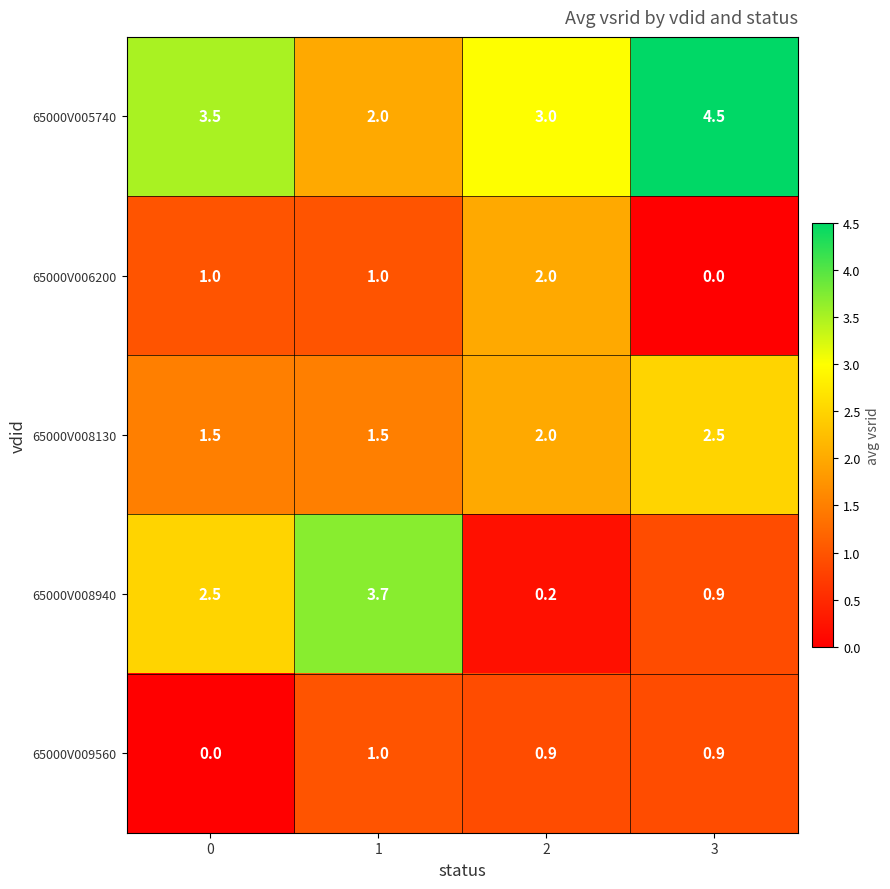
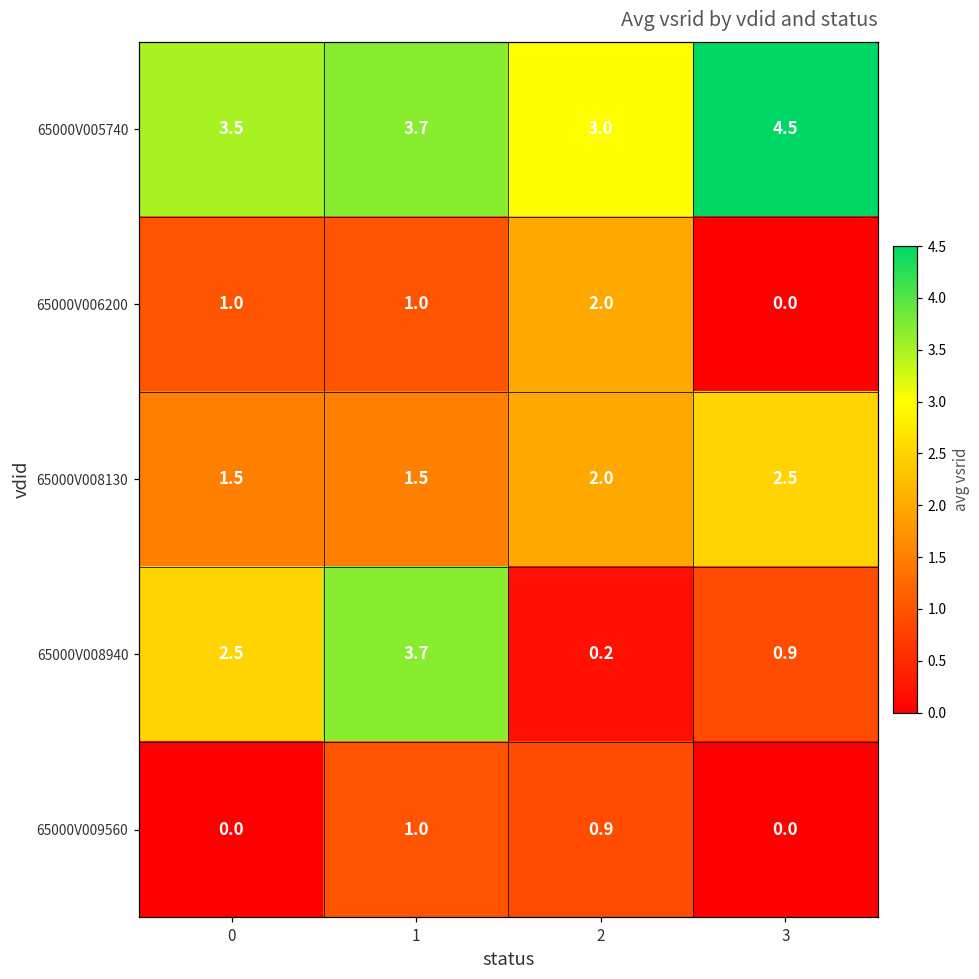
  {
    "65000V005740": {
      "0": 3.5,
-     "1": 2.0,
+     "1": 3.7,
      "2": 3.0,
      "3": 4.5
    },
    "65000V006200": {
      "0": 1.0,
      "1": 1.0,
      "2": 2.0,
      "3": 0.0
    },
    "65000V008130": {
      "0": 1.5,
      "1": 1.5,
      "2": 2.0,
      "3": 2.5
    },
    "65000V008940": {
      "0": 2.5,
      "1": 3.7,
      "2": 0.2,
      "3": 0.9
    },
    "65000V009560": {
      "0": 0.0,
      "1": 1.0,
      "2": 0.9,
-     "3": 0.9
+     "3": 0.0
    }
  }
